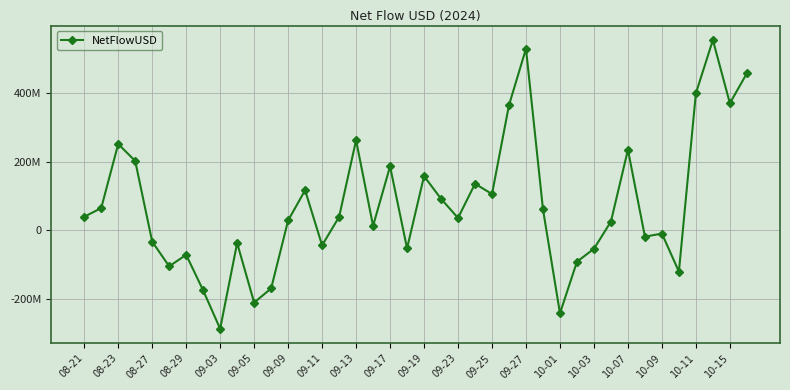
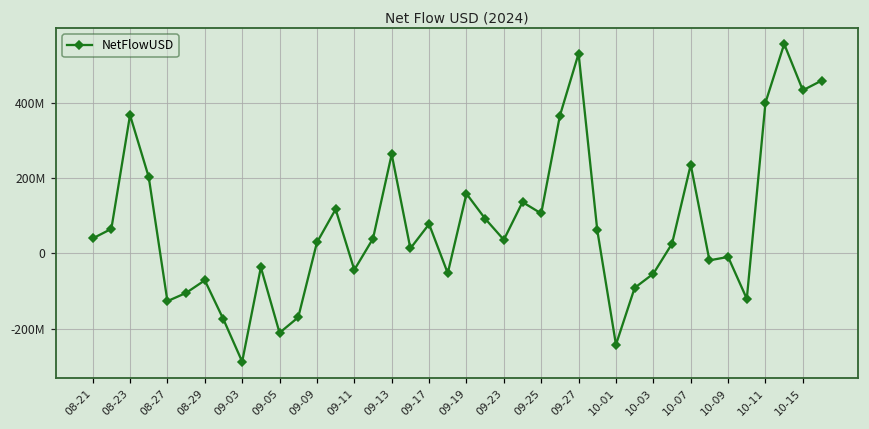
  {
    "08-21": 40000000,
-   "08-23": 250000000,
-   "08-27": -30000000,
+   "08-23": 370000000,
+   "08-27": -130000000,
    "08-29": -70000000,
    "09-03": -290000000,
    "09-05": -210000000,
    "09-09": 30000000,
    "09-11": -40000000,
    "09-13": 260000000,
-   "09-17": 190000000,
+   "09-17": 80000000,
    "09-19": 160000000,
    "09-23": 40000000,
    "09-25": 110000000,
    "09-27": 530000000,
    "10-01": -240000000,
    "10-03": -50000000,
    "10-07": 240000000,
    "10-09": -10000000,
    "10-11": 400000000,
-   "10-15": 370000000
+   "10-15": 430000000
  }
